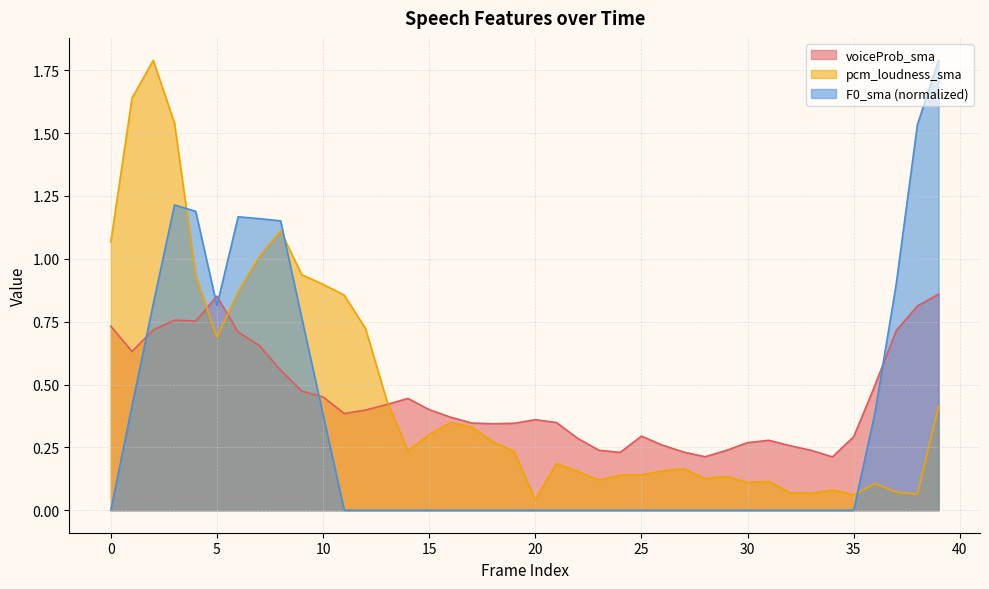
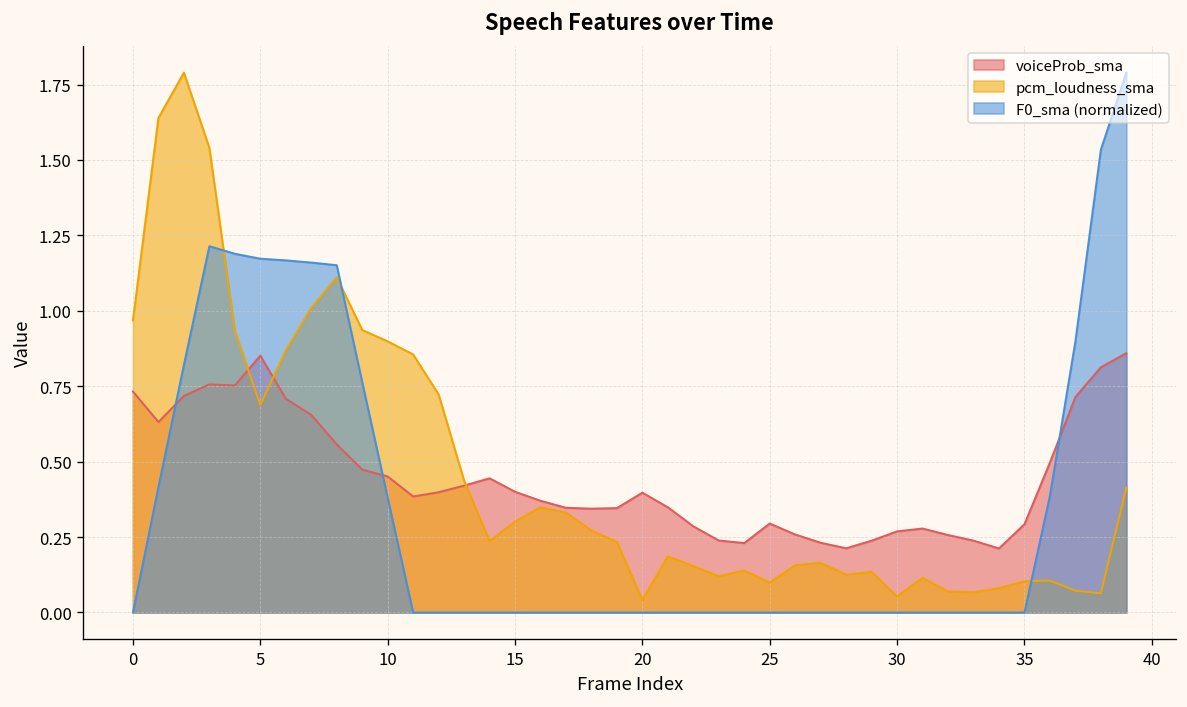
  {
    "voiceProb_sma": {
      "0": 0.73,
      "5": 0.85,
      "10": 0.45,
      "15": 0.40,
-     "20": 0.36,
+     "20": 0.40,
      "25": 0.29,
      "30": 0.27,
      "35": 0.29
    },
    "pcm_loudness_sma": {
-     "0": 1.07,
+     "0": 0.97,
      "5": 0.69,
      "10": 0.90,
      "15": 0.30,
      "20": 0.04,
-     "25": 0.14,
-     "30": 0.11,
-     "35": 0.06
+     "25": 0.10,
+     "30": 0.05,
+     "35": 0.10
    },
    "F0_sma (normalized)": {
      "0": 0.00,
-     "5": 0.81,
+     "5": 1.17,
      "10": 0.38,
      "15": 0.00,
      "20": 0.00,
      "25": 0.00,
      "30": 0.00,
      "35": 0.00
    }
  }
